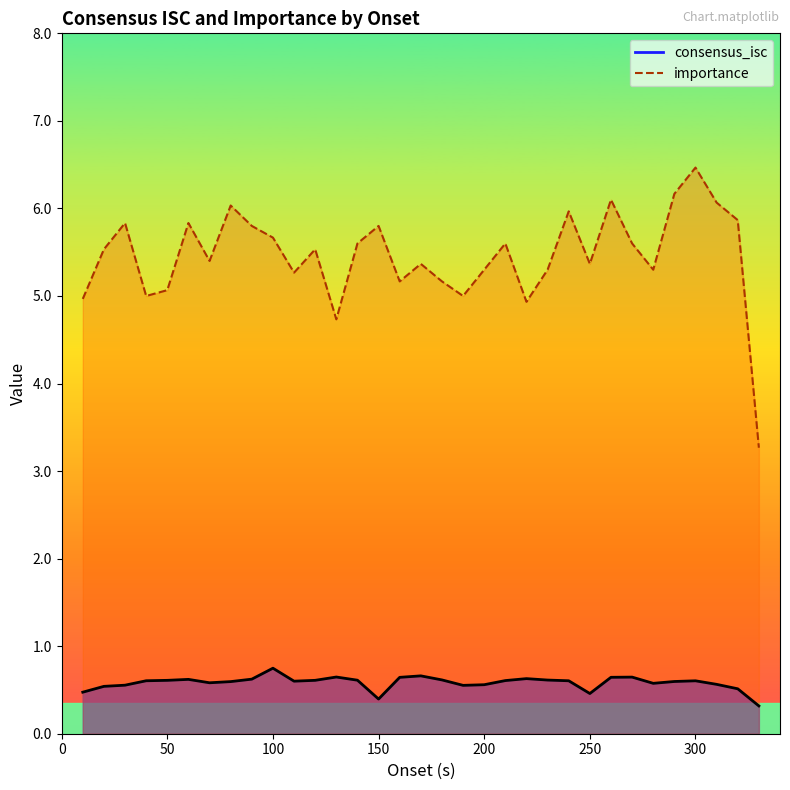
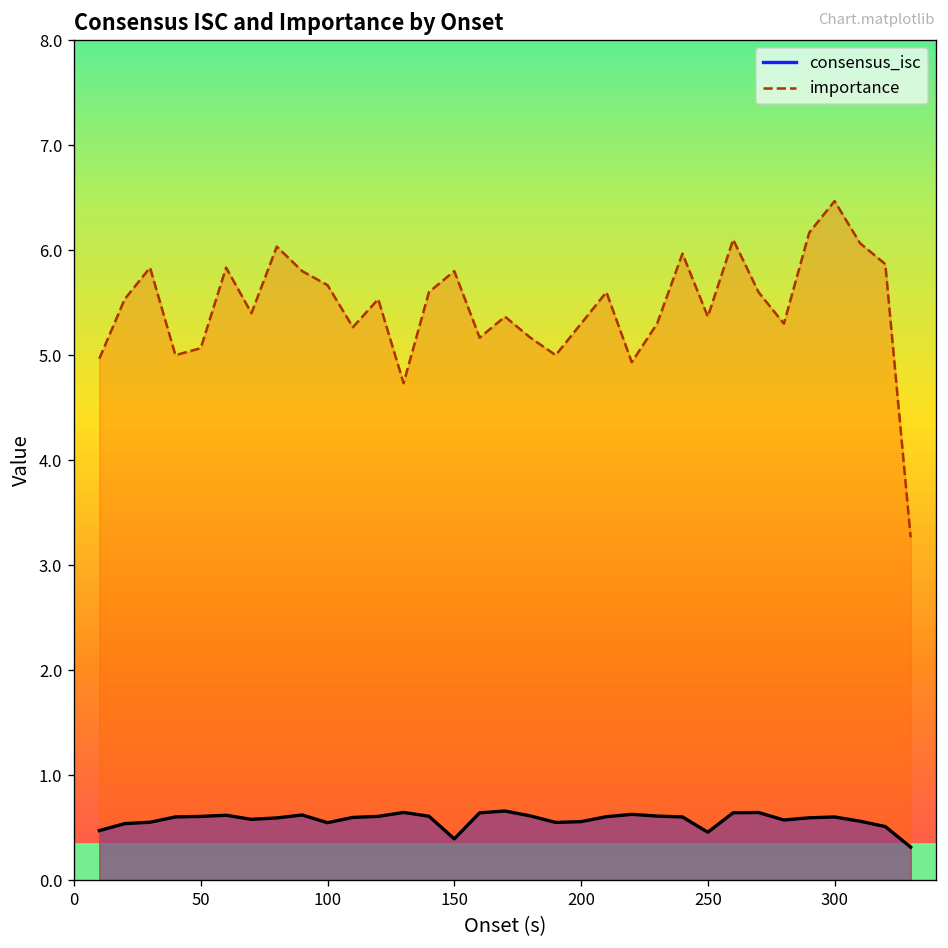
  {
    "consensus_isc": {
      "50": 0.6,
-     "100": 0.7,
+     "100": 0.6,
      "150": 0.4,
      "200": 0.6,
      "250": 0.5,
      "300": 0.6
    }
  }
